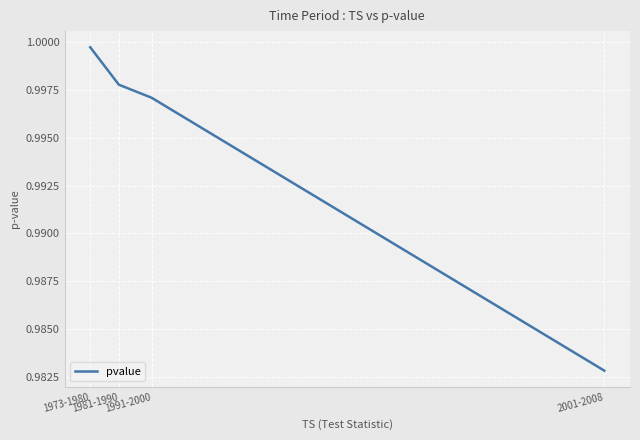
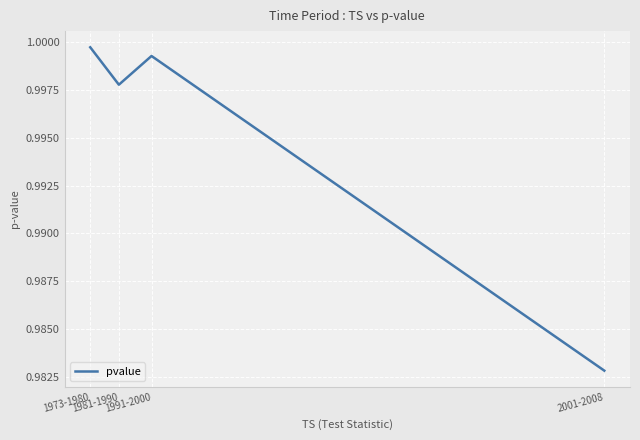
  {
    "1973-1980": 0.9997,
    "1981-1990": 0.9978,
-   "1991-2000": 0.9971,
+   "1991-2000": 0.9993,
    "2001-2008": 0.9828
  }
